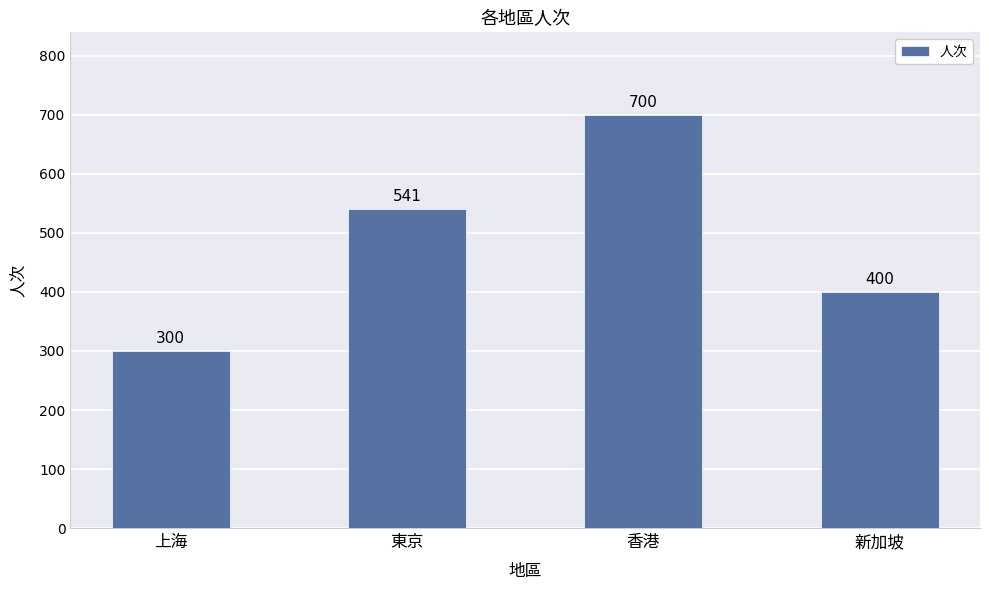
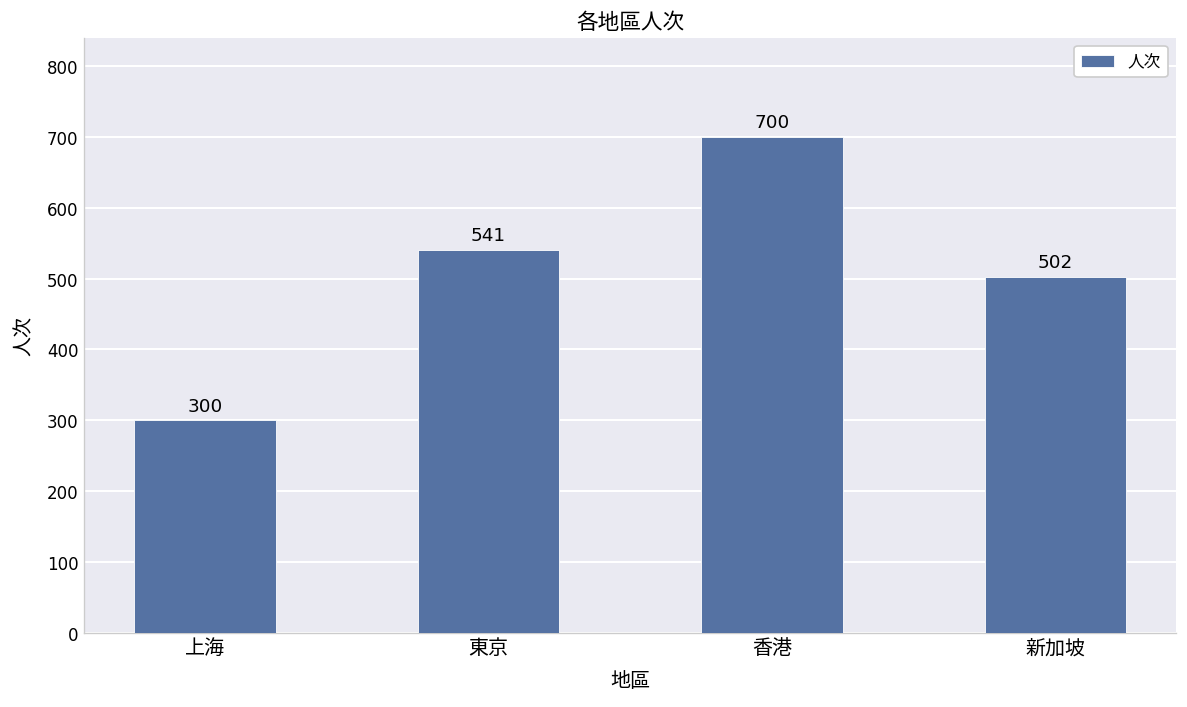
  {
    "上海": 300,
    "東京": 541,
    "香港": 700,
-   "新加坡": 400
+   "新加坡": 502
  }
